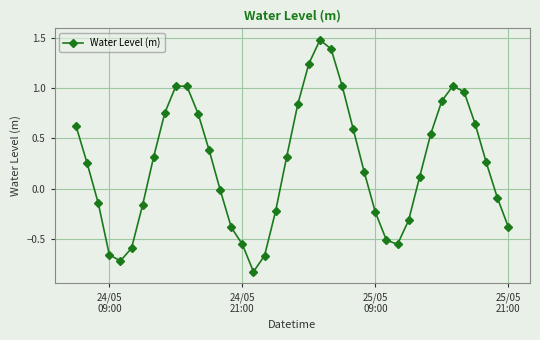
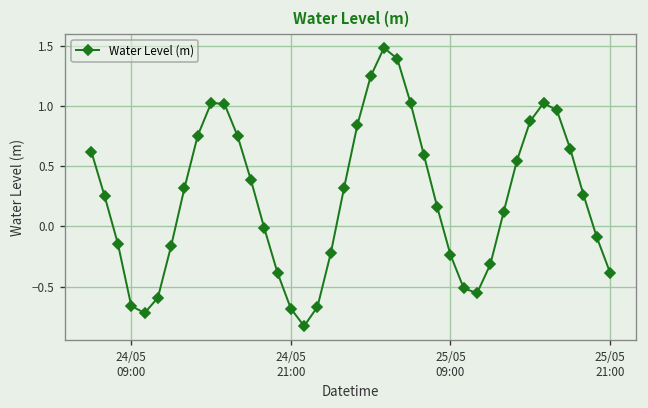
  {
    "24/05 09:00": -0.66,
-   "24/05 21:00": -0.56,
+   "24/05 21:00": -0.68,
    "25/05 09:00": -0.24,
    "25/05 21:00": -0.38
  }
